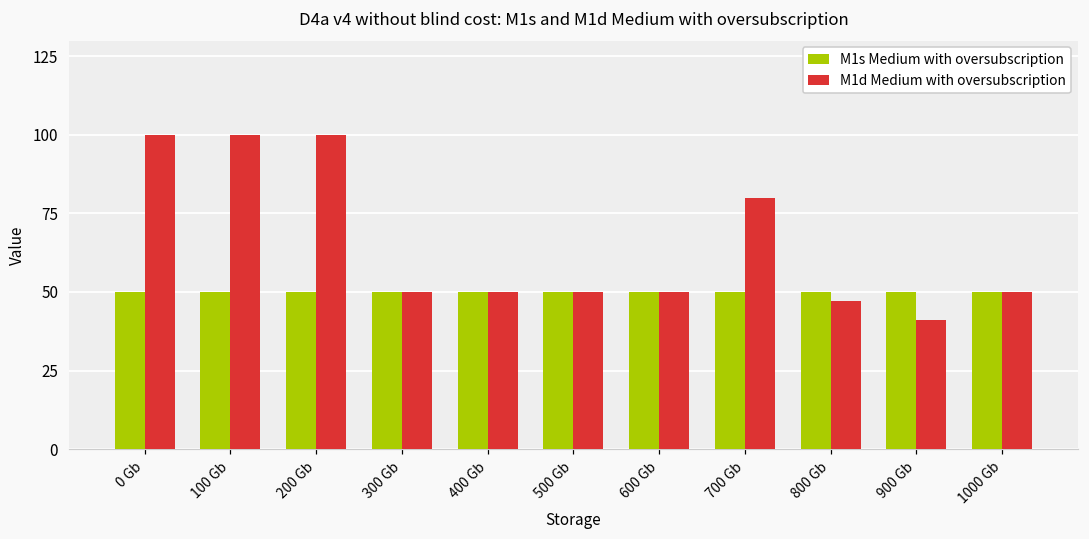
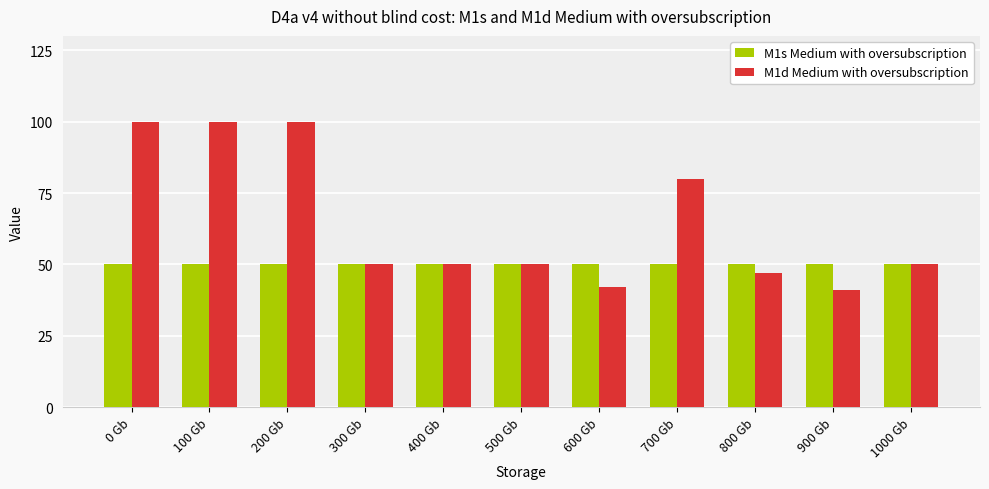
  {
    "M1s Medium with oversubscription": {
      "0 Gb": 50,
      "100 Gb": 50,
      "200 Gb": 50,
      "300 Gb": 50,
      "400 Gb": 50,
      "500 Gb": 50,
      "600 Gb": 50,
      "700 Gb": 50,
      "800 Gb": 50,
      "900 Gb": 50,
      "1000 Gb": 50
    },
    "M1d Medium with oversubscription": {
      "0 Gb": 100,
      "100 Gb": 100,
      "200 Gb": 100,
      "300 Gb": 50,
      "400 Gb": 50,
      "500 Gb": 50,
-     "600 Gb": 50,
+     "600 Gb": 42,
      "700 Gb": 80,
      "800 Gb": 47,
      "900 Gb": 41,
      "1000 Gb": 50
    }
  }
